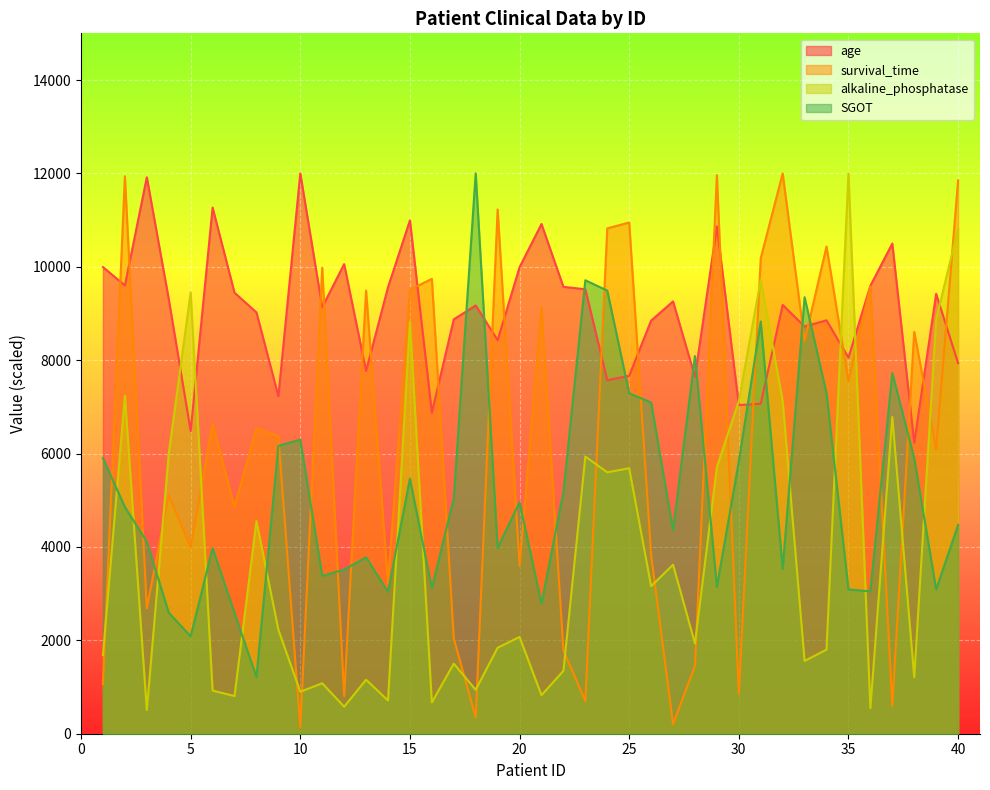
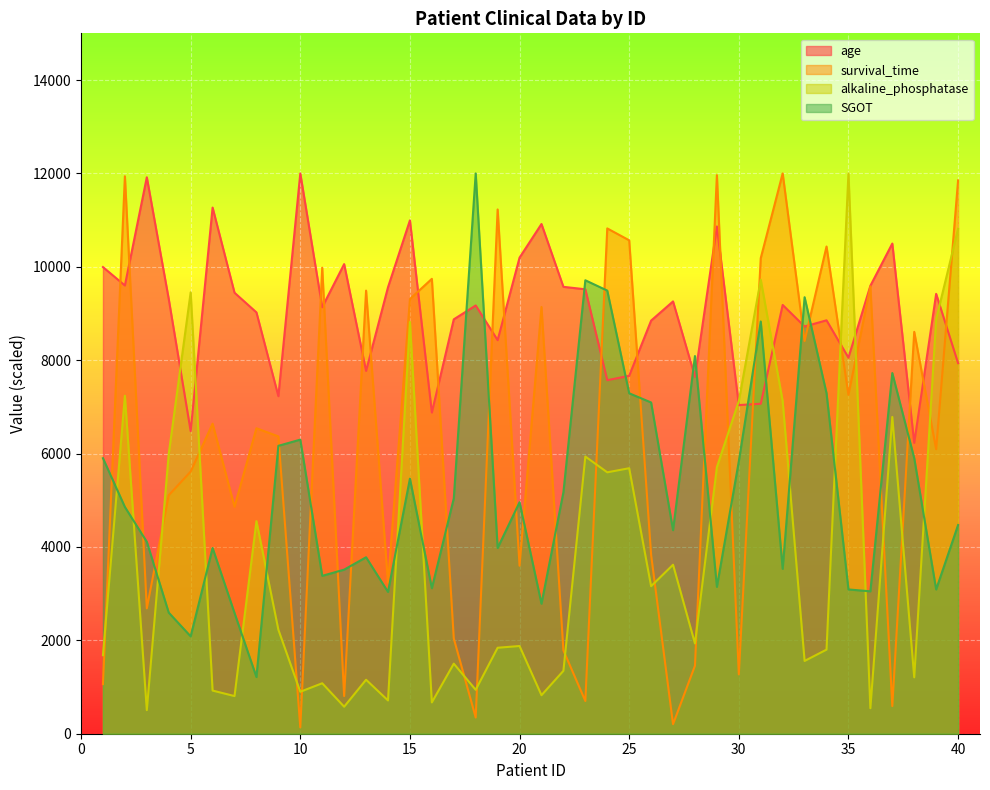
  {
    "age": {
      "5": 6500,
      "10": 12000,
      "15": 11000,
-     "20": 10000,
+     "20": 10200,
      "25": 7700,
      "30": 7000,
      "35": 8100,
      "40": 7900
    },
    "survival_time": {
-     "5": 4000,
+     "5": 5600,
      "10": 100,
-     "15": 9500,
+     "15": 9300,
      "20": 3600,
-     "25": 10900,
-     "30": 900,
-     "35": 7600,
+     "25": 10600,
+     "30": 1300,
+     "35": 7300,
      "40": 11900
    },
    "alkaline_phosphatase": {
      "5": 9500,
      "10": 900,
      "15": 8800,
-     "20": 2100,
+     "20": 1900,
      "25": 5700,
      "30": 7100,
      "35": 12000,
      "40": 10800
    },
    "SGOT": {
      "5": 2100,
      "10": 6300,
      "15": 5500,
      "20": 5000,
      "25": 7300,
      "30": 5800,
      "35": 3100,
      "40": 4500
    }
  }
